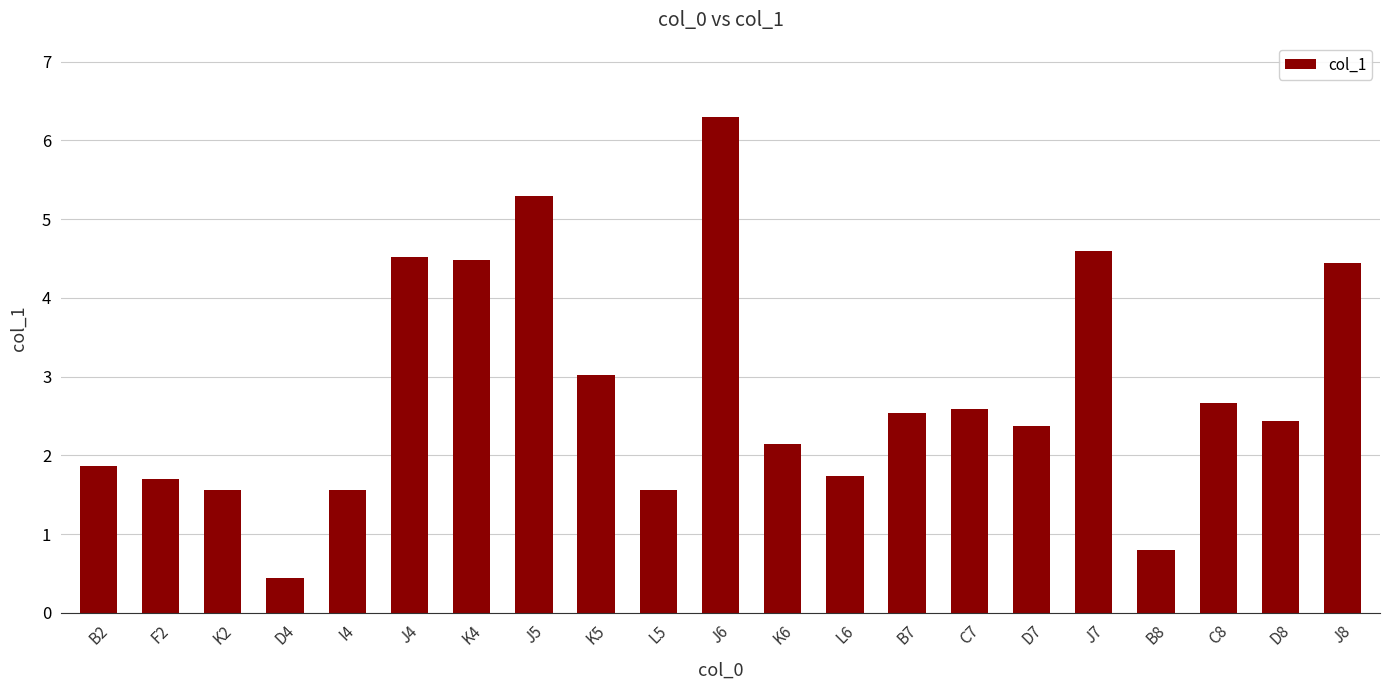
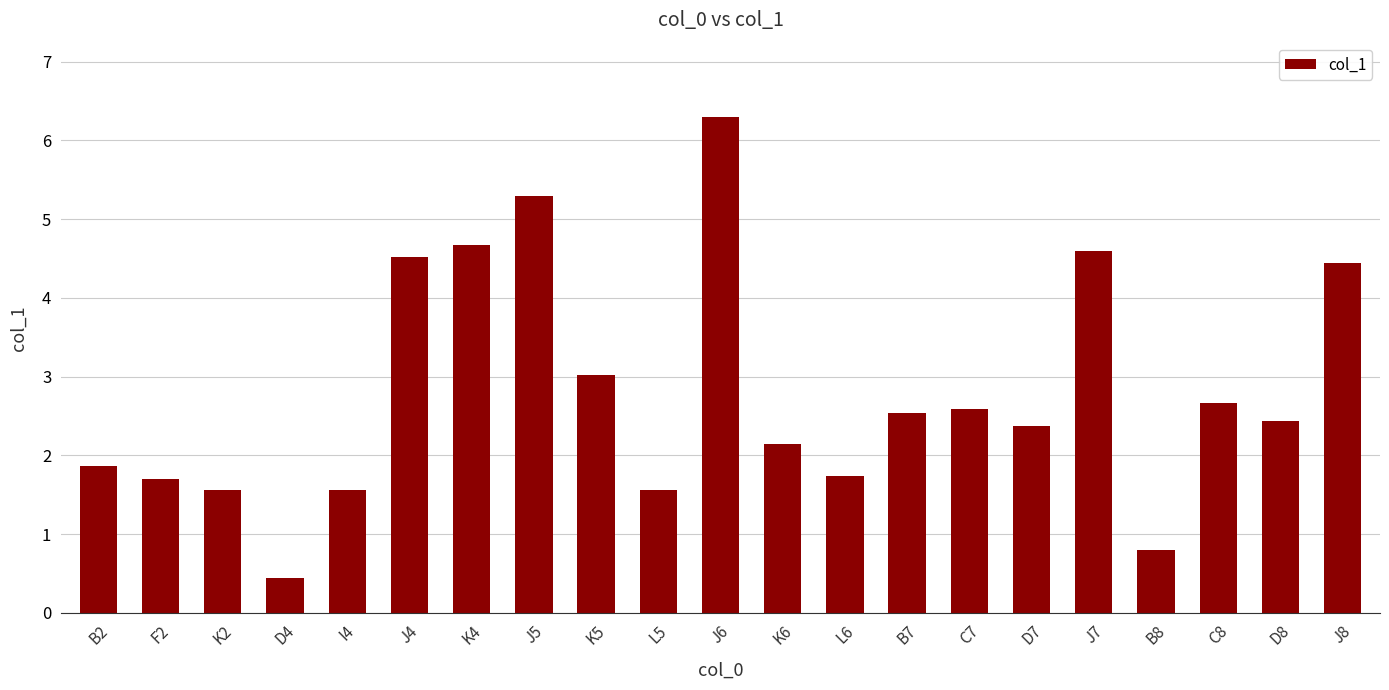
  {
    "B2": 1.9,
    "F2": 1.7,
    "K2": 1.6,
    "D4": 0.4,
    "I4": 1.6,
    "J4": 4.5,
-   "K4": 4.5,
+   "K4": 4.7,
    "J5": 5.3,
    "K5": 3.0,
    "L5": 1.6,
    "J6": 6.3,
    "K6": 2.1,
    "L6": 1.7,
    "B7": 2.5,
    "C7": 2.6,
    "D7": 2.4,
    "J7": 4.6,
    "B8": 0.8,
    "C8": 2.7,
    "D8": 2.4,
    "J8": 4.4
  }
